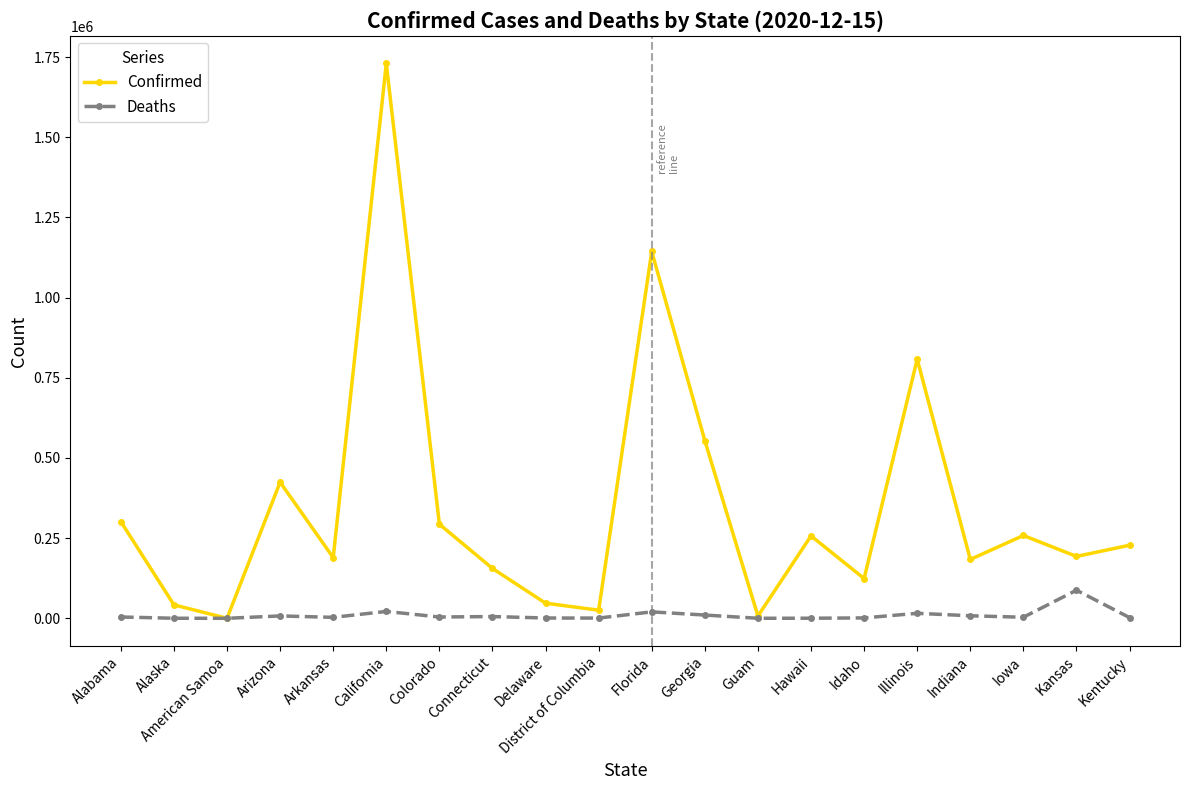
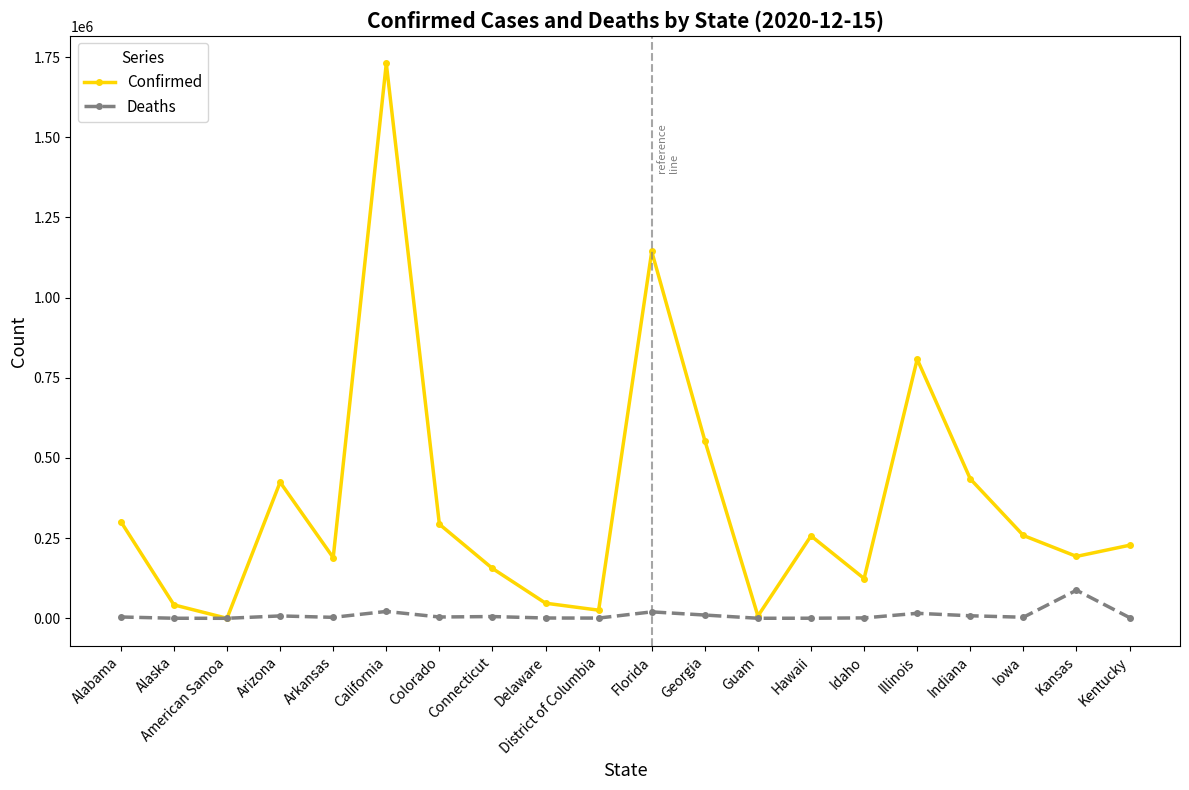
  {
    "Confirmed": {
      "Alabama": 300000,
      "Alaska": 40000,
      "Arizona": 420000,
      "Arkansas": 190000,
      "California": 1730000,
      "Colorado": 290000,
      "Connecticut": 160000,
      "Delaware": 50000,
      "District of Columbia": 30000,
      "Florida": 1140000,
      "Georgia": 550000,
      "Hawaii": 260000,
      "Idaho": 120000,
      "Illinois": 810000,
-     "Indiana": 180000,
+     "Indiana": 430000,
      "Iowa": 260000,
      "Kansas": 190000,
      "Kentucky": 230000
    },
    "Deaths": {
      "Alabama": 0,
      "Alaska": 0,
      "Arizona": 10000,
      "Arkansas": 0,
      "California": 20000,
      "Colorado": 0,
      "Connecticut": 10000,
      "Delaware": 0,
      "District of Columbia": 0,
      "Florida": 20000,
      "Georgia": 10000,
      "Hawaii": 0,
      "Idaho": 0,
      "Illinois": 20000,
      "Indiana": 10000,
      "Iowa": 0,
      "Kansas": 90000,
      "Kentucky": 0
    }
  }
